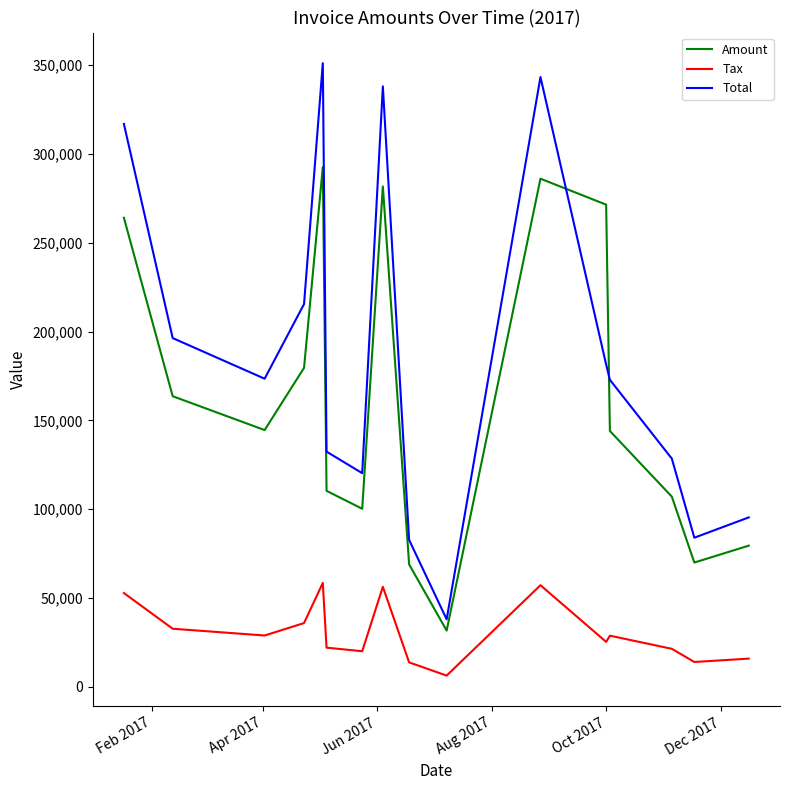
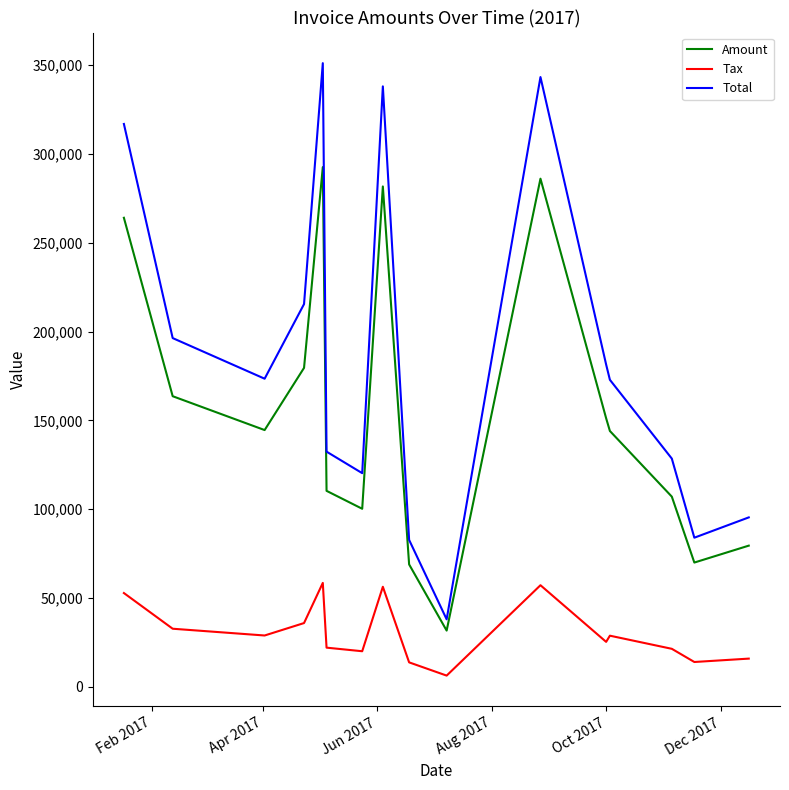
  {
    "Amount": {
-     "Oct 2017": "271,000"
+     "Oct 2017": "151,000"
    },
    "Tax": {
      "Oct 2017": "25,000"
    },
    "Total": {
      "Oct 2017": "181,000"
    }
  }
